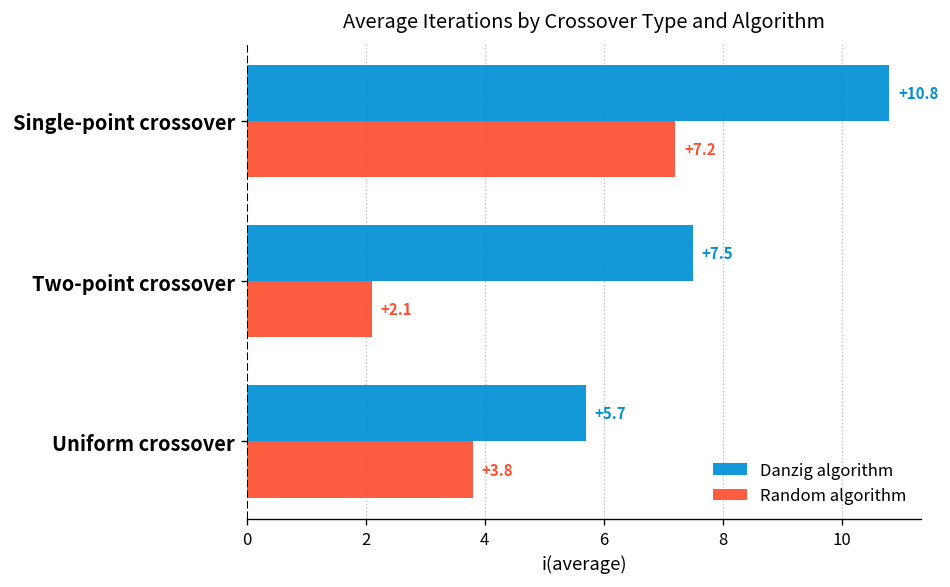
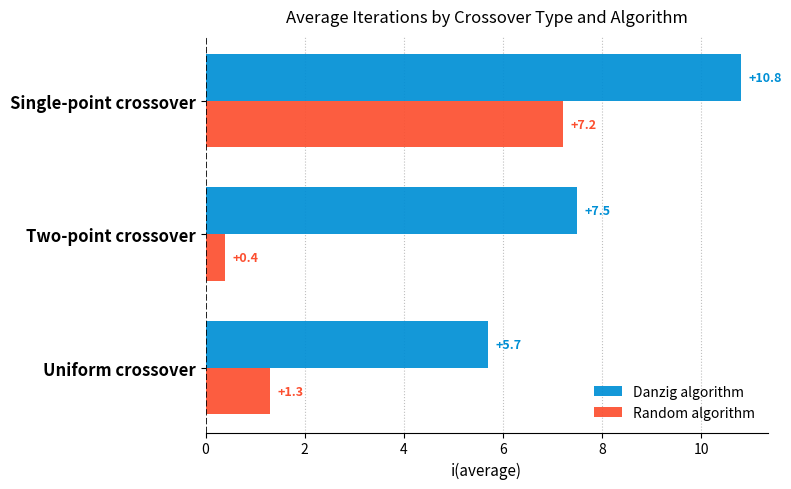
  {
    "Danzig algorithm": {
      "Single-point crossover": "+10.8",
      "Two-point crossover": "+7.5",
      "Uniform crossover": "+5.7"
    },
    "Random algorithm": {
      "Single-point crossover": "+7.2",
-     "Two-point crossover": "+2.1",
-     "Uniform crossover": "+3.8"
+     "Two-point crossover": "+0.4",
+     "Uniform crossover": "+1.3"
    }
  }
